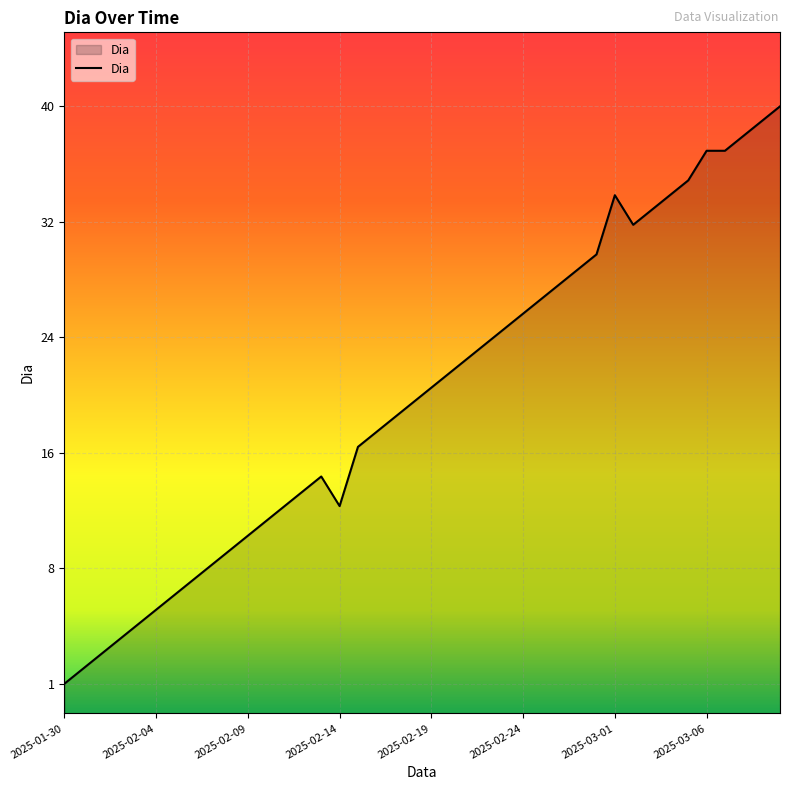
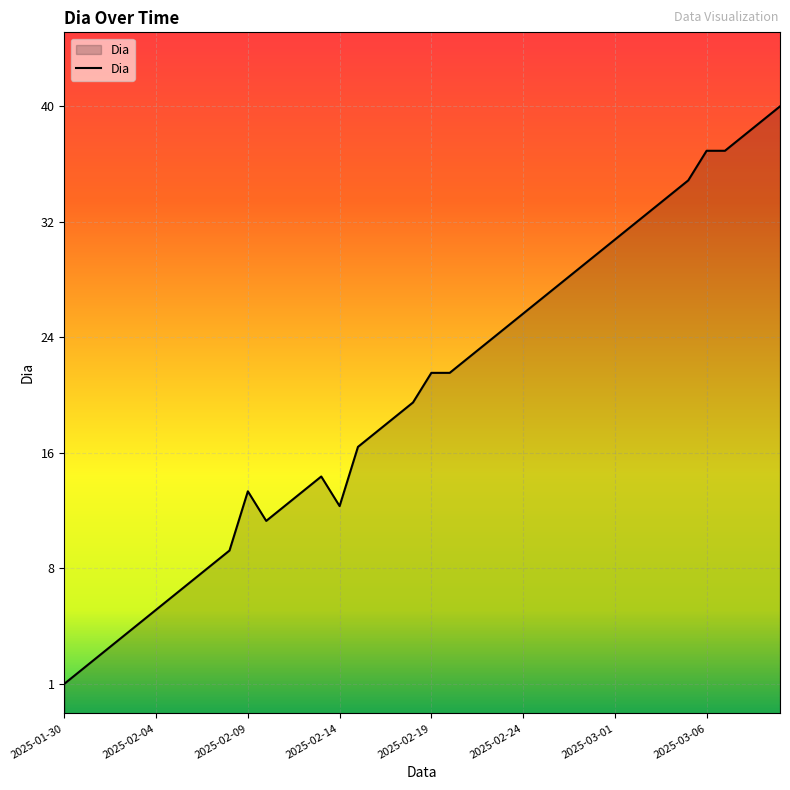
  {
    "2025-01-30": 1,
    "2025-02-04": 6,
-   "2025-02-09": 11,
+   "2025-02-09": 14,
    "2025-02-14": 13,
-   "2025-02-19": 21,
+   "2025-02-19": 22,
    "2025-02-24": 26,
-   "2025-03-01": 34,
+   "2025-03-01": 31,
    "2025-03-06": 37
  }
